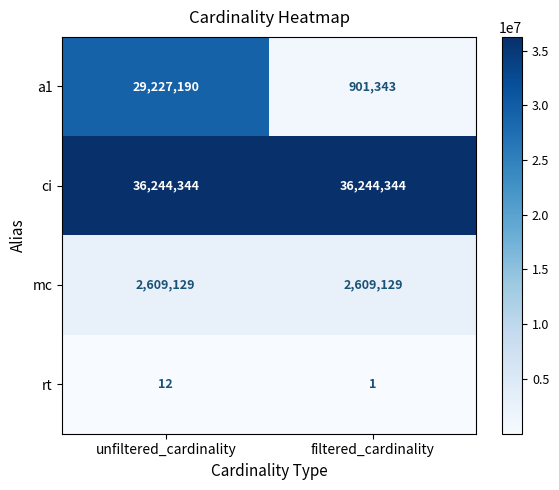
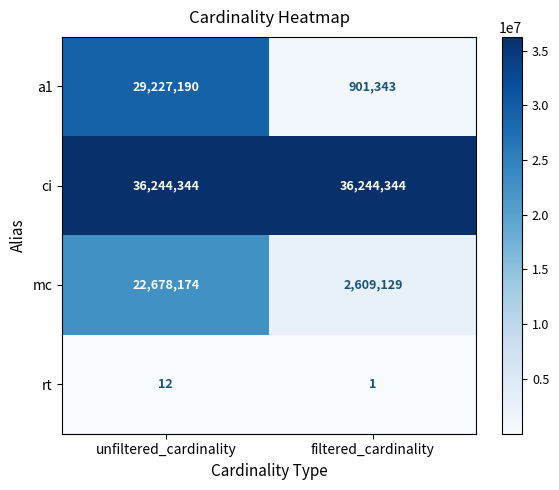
  {
    "a1": {
      "unfiltered_cardinality": "29,227,190",
      "filtered_cardinality": "901,343"
    },
    "ci": {
      "unfiltered_cardinality": "36,244,344",
      "filtered_cardinality": "36,244,344"
    },
    "mc": {
-     "unfiltered_cardinality": "2,609,129",
+     "unfiltered_cardinality": "22,678,174",
      "filtered_cardinality": "2,609,129"
    },
    "rt": {
      "unfiltered_cardinality": "12",
      "filtered_cardinality": "1"
    }
  }
